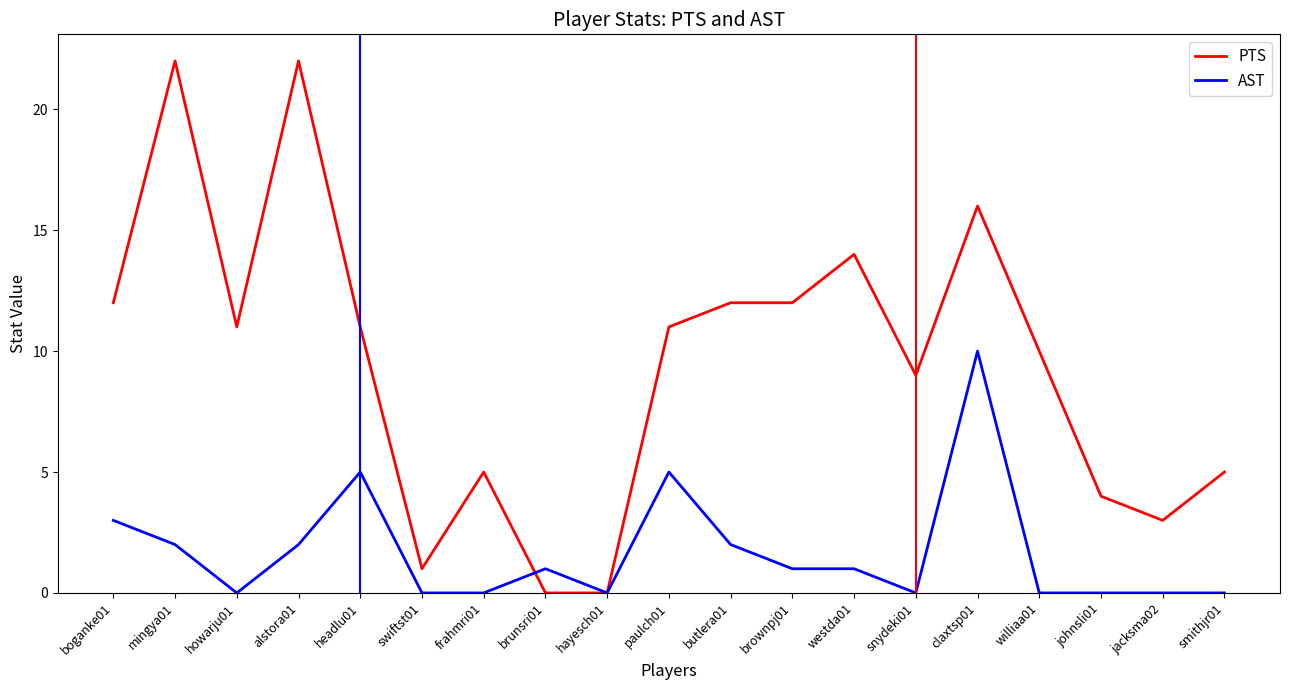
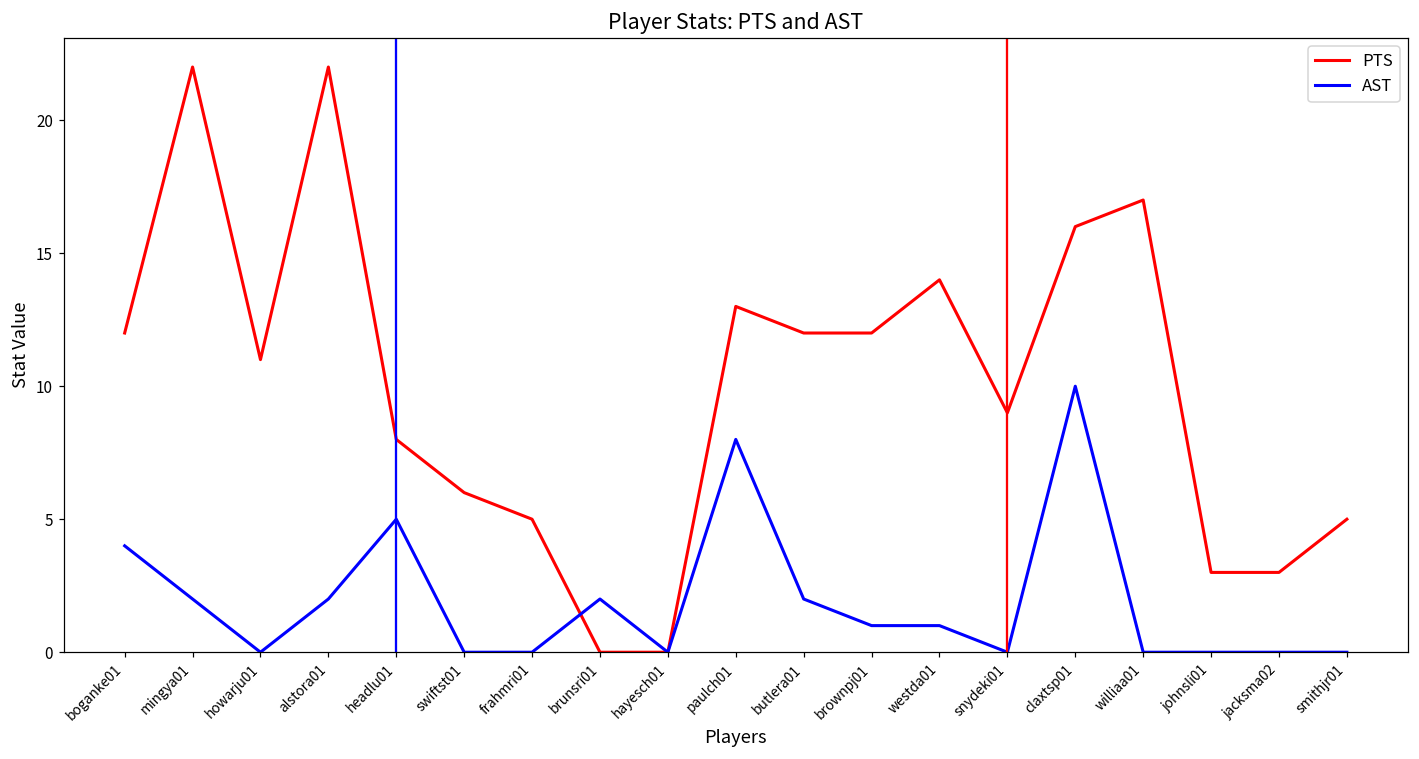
  {
    "PTS": {
      "boganke01": 12,
      "mingya01": 22,
      "howarju01": 11,
      "alstora01": 22,
-     "headlu01": 11,
-     "swiftst01": 1,
+     "headlu01": 8,
+     "swiftst01": 6,
      "frahmri01": 5,
      "brunsri01": 0,
-     "paulch01": 11,
+     "paulch01": 13,
      "butlera01": 12,
      "brownpj01": 12,
      "westda01": 14,
      "snydeki01": 9,
      "claxtsp01": 16,
-     "williaa01": 10,
-     "johnsli01": 4,
+     "williaa01": 17,
+     "johnsli01": 3,
      "jacksma02": 3,
      "smithjr01": 5
    },
    "AST": {
-     "boganke01": 3,
+     "boganke01": 4,
      "mingya01": 2,
      "howarju01": 0,
      "alstora01": 2,
      "headlu01": 5,
      "swiftst01": 0,
      "frahmri01": 0,
-     "brunsri01": 1,
-     "paulch01": 5,
+     "brunsri01": 2,
+     "paulch01": 8,
      "butlera01": 2,
      "brownpj01": 1,
      "westda01": 1,
      "snydeki01": 0,
      "claxtsp01": 10,
      "williaa01": 0,
      "johnsli01": 0,
      "jacksma02": 0,
      "smithjr01": 0
    }
  }
